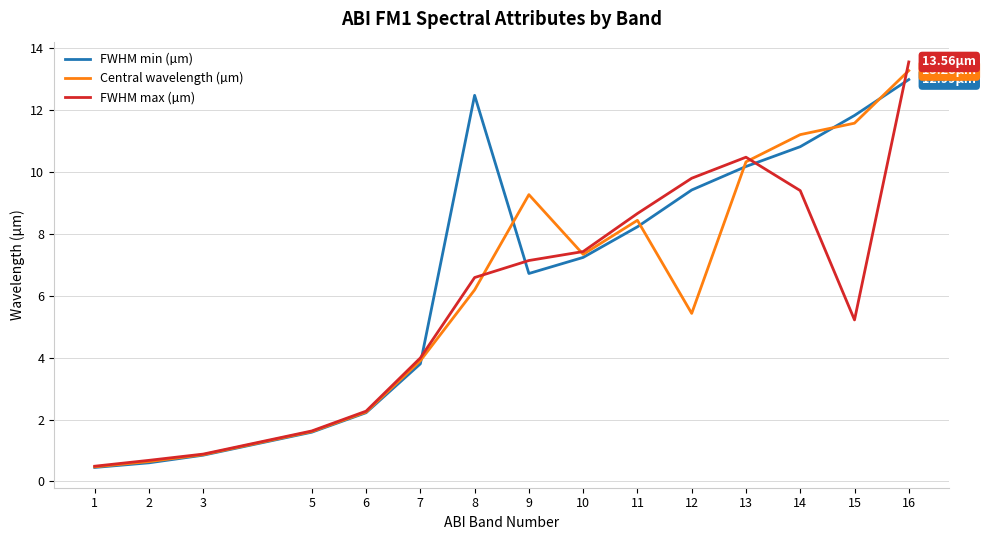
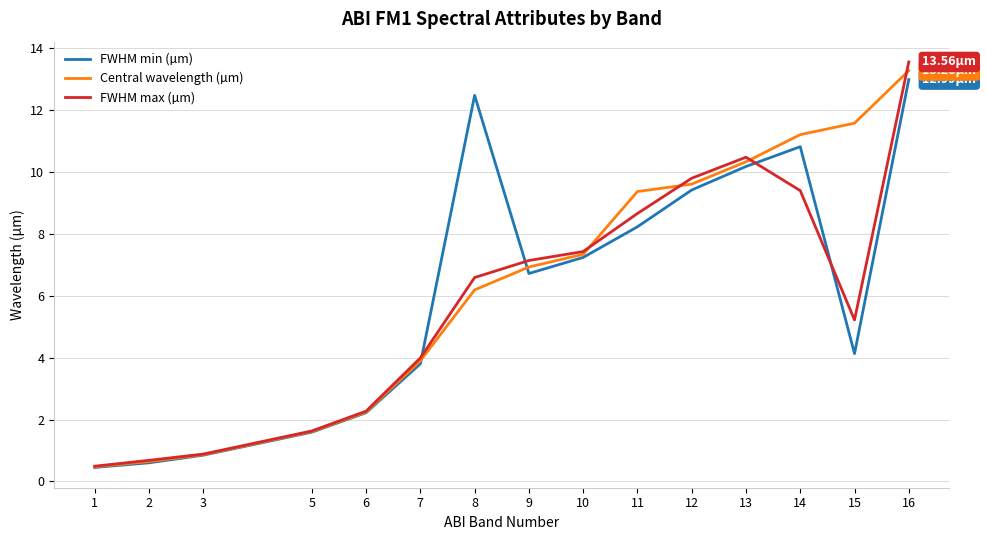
  {
    "FWHM min (µm)": {
      "7": 3.8,
      "8": 12.5,
      "9": 6.7,
      "10": 7.2,
      "11": 8.2,
      "12": 9.4,
      "13": 10.2,
      "14": 10.8,
-     "15": 11.8
+     "15": 4.1
    },
    "Central wavelength (µm)": {
      "7": 3.9,
      "8": 6.2,
-     "9": 9.3,
+     "9": 6.9,
      "10": 7.3,
-     "11": 8.4,
-     "12": 5.4,
+     "11": 9.4,
+     "12": 9.6,
      "13": 10.3,
      "14": 11.2,
      "15": 11.6
    },
    "FWHM max (µm)": {
      "7": 4.0,
      "8": 6.6,
      "9": 7.1,
      "10": 7.4,
      "11": 8.7,
      "12": 9.8,
      "13": 10.5,
      "14": 9.4,
      "15": 5.2
    }
  }
